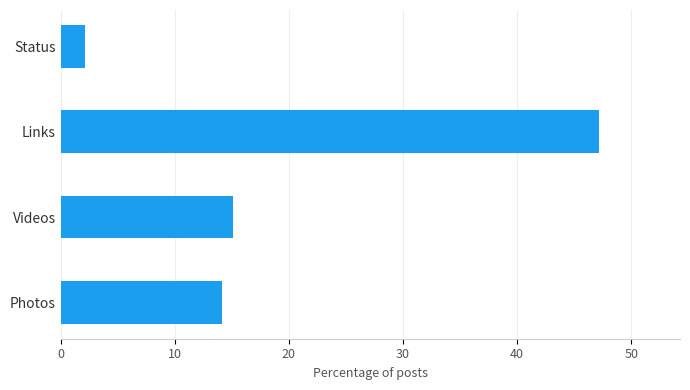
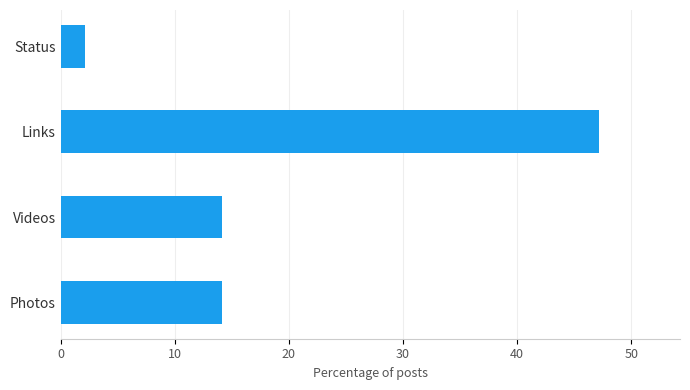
  {
    "Status": 2.1,
    "Links": 47.2,
-   "Videos": 15.1,
+   "Videos": 14.1,
    "Photos": 14.1
  }
